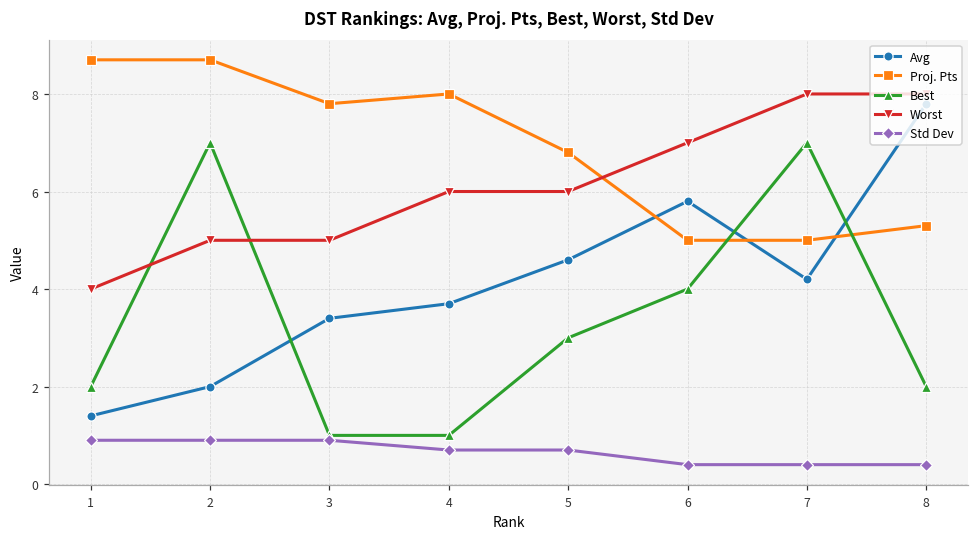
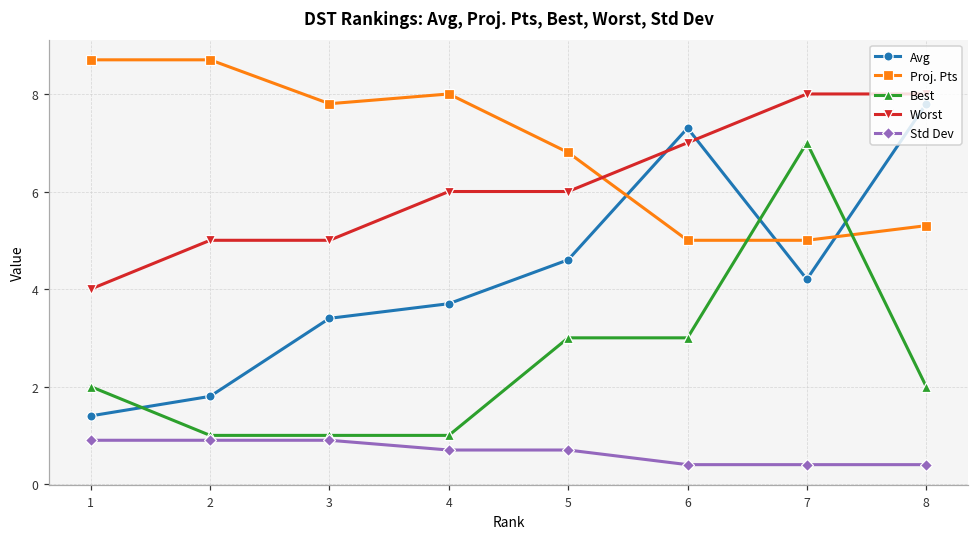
  {
    "Avg": {
      "1": 1.4,
-     "2": 2.0,
+     "2": 1.8,
      "3": 3.4,
      "4": 3.7,
      "5": 4.6,
-     "6": 5.8,
+     "6": 7.3,
      "7": 4.2
    },
    "Proj. Pts": {
      "1": 8.7,
      "2": 8.7,
      "3": 7.8,
      "4": 8.0,
      "5": 6.8,
      "6": 5.0,
      "7": 5.0,
      "8": 5.3
    },
    "Best": {
      "1": 2,
-     "2": 7,
+     "2": 1,
      "3": 1,
      "4": 1,
      "5": 3,
-     "6": 4,
+     "6": 3,
      "7": 7,
      "8": 2
    },
    "Worst": {
      "1": 4.0,
      "2": 5.0,
      "3": 5.0,
      "4": 6.0,
      "5": 6.0,
      "6": 7.0,
      "7": 8.0
    },
    "Std Dev": {
      "1": 0.9,
      "2": 0.9,
      "3": 0.9,
      "4": 0.7,
      "5": 0.7,
      "6": 0.4,
      "7": 0.4,
      "8": 0.4
    }
  }
